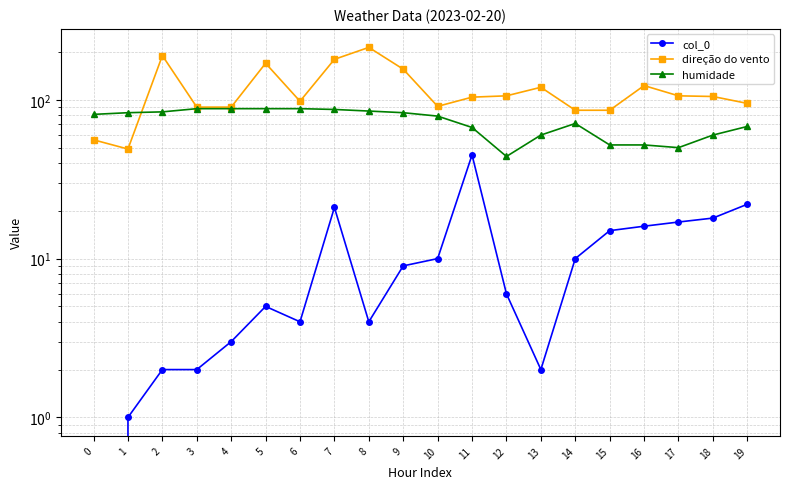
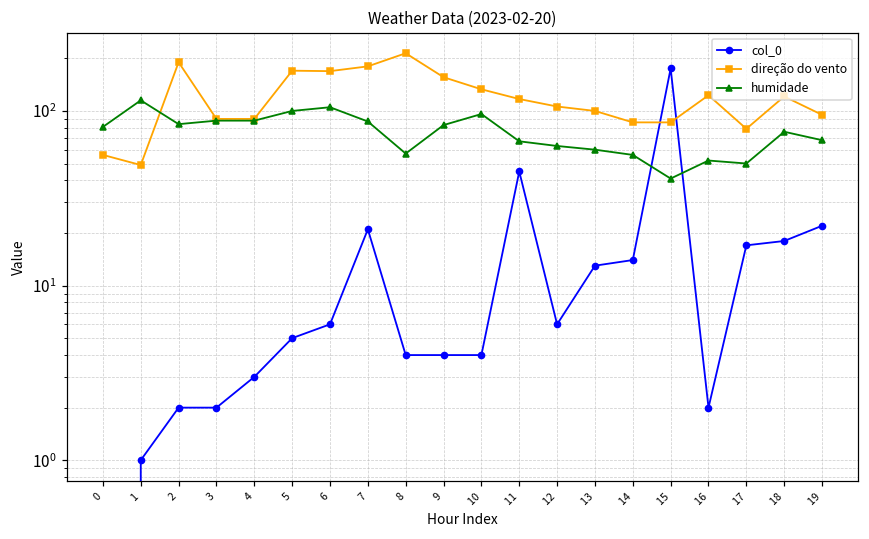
  {
    "col_0": {
      "1": 1,
      "2": 2,
      "3": 2,
      "4": 3,
      "5": 5,
-     "6": 4,
+     "6": 6,
      "7": 21,
      "8": 4,
-     "9": 9,
-     "10": 10,
+     "9": 4,
+     "10": 4,
      "11": 45,
      "12": 6,
-     "13": 2,
-     "14": 10,
-     "15": 15,
-     "16": 16,
+     "13": 13,
+     "14": 14,
+     "15": 180,
+     "16": 2,
      "17": 17,
      "18": 18,
      "19": 22
    },
    "direção do vento": {
      "0": 56,
      "1": 49,
      "2": 190,
      "5": 170,
-     "6": 100,
+     "6": 170,
      "7": 180,
      "8": 210,
      "9": 160,
-     "10": 90,
-     "11": 100,
+     "10": 130,
+     "11": 120,
      "12": 110,
-     "13": 120,
+     "13": 100,
      "14": 90,
      "15": 90,
      "16": 120,
-     "17": 110,
-     "18": 110,
+     "17": 80,
+     "18": 120,
      "19": 100
    },
    "humidade": {
      "0": 80,
-     "1": 80,
+     "1": 120,
      "2": 80,
-     "5": 90,
-     "6": 90,
+     "5": 100,
+     "6": 110,
      "7": 90,
-     "8": 90,
+     "8": 57,
      "9": 80,
-     "10": 80,
+     "10": 100,
      "11": 67,
-     "12": 44,
+     "12": 63,
      "13": 60,
-     "14": 70,
-     "15": 52,
+     "14": 56,
+     "15": 41,
      "16": 52,
      "17": 50,
-     "18": 60,
+     "18": 80,
      "19": 68
    }
  }
